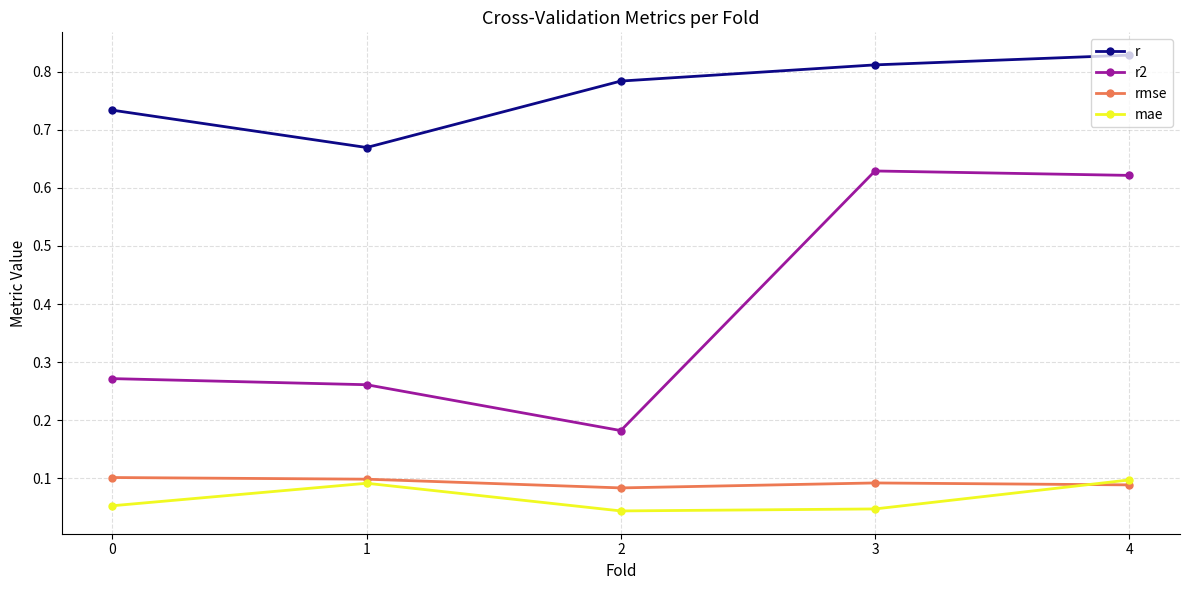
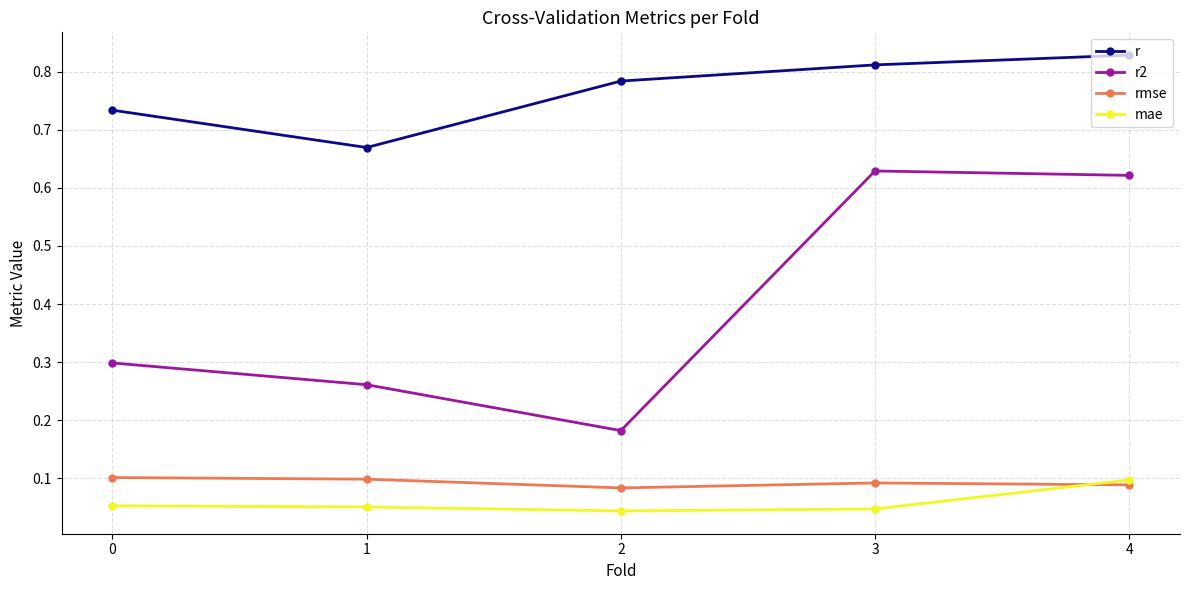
  {
    "r": {
      "0": 0.73,
      "1": 0.67,
      "2": 0.78,
      "3": 0.81
    },
    "r2": {
-     "0": 0.27,
+     "0": 0.30,
      "1": 0.26,
      "2": 0.18,
      "3": 0.63,
      "4": 0.62
    },
    "rmse": {
      "0": 0.10,
      "1": 0.10,
      "2": 0.08,
      "3": 0.09,
      "4": 0.09
    },
    "mae": {
      "0": 0.05,
-     "1": 0.09,
+     "1": 0.05,
      "2": 0.04,
      "3": 0.05,
      "4": 0.10
    }
  }
